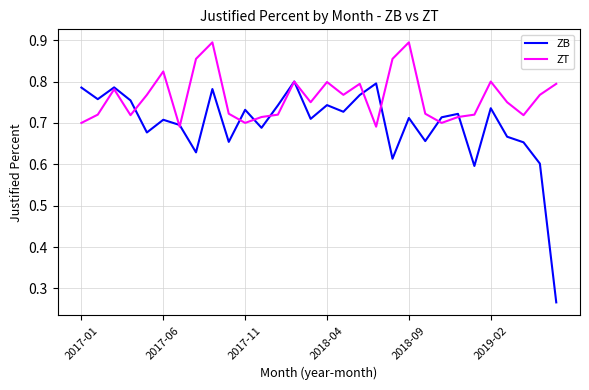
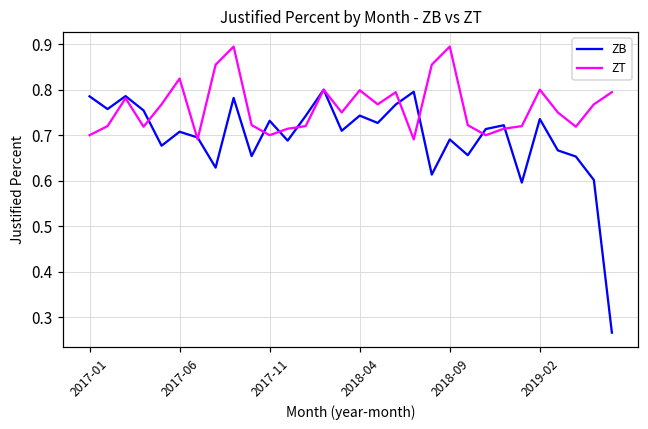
  {
    "ZB": {
      "2017-01": 0.79,
      "2017-06": 0.71,
      "2017-11": 0.73,
      "2018-04": 0.74,
-     "2018-09": 0.71,
+     "2018-09": 0.69,
      "2019-02": 0.74
    },
    "ZT": {
      "2017-01": 0.70,
      "2017-06": 0.82,
      "2017-11": 0.70,
      "2018-04": 0.80,
      "2018-09": 0.89,
      "2019-02": 0.80
    }
  }
